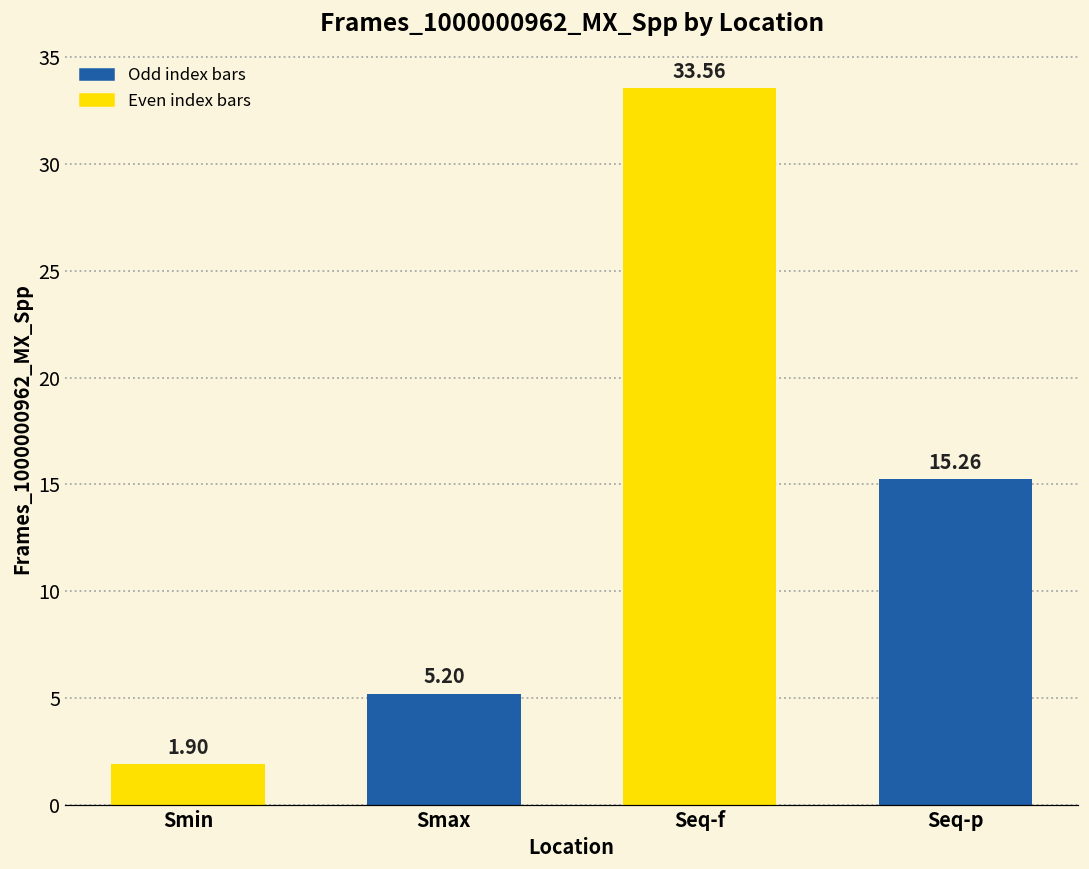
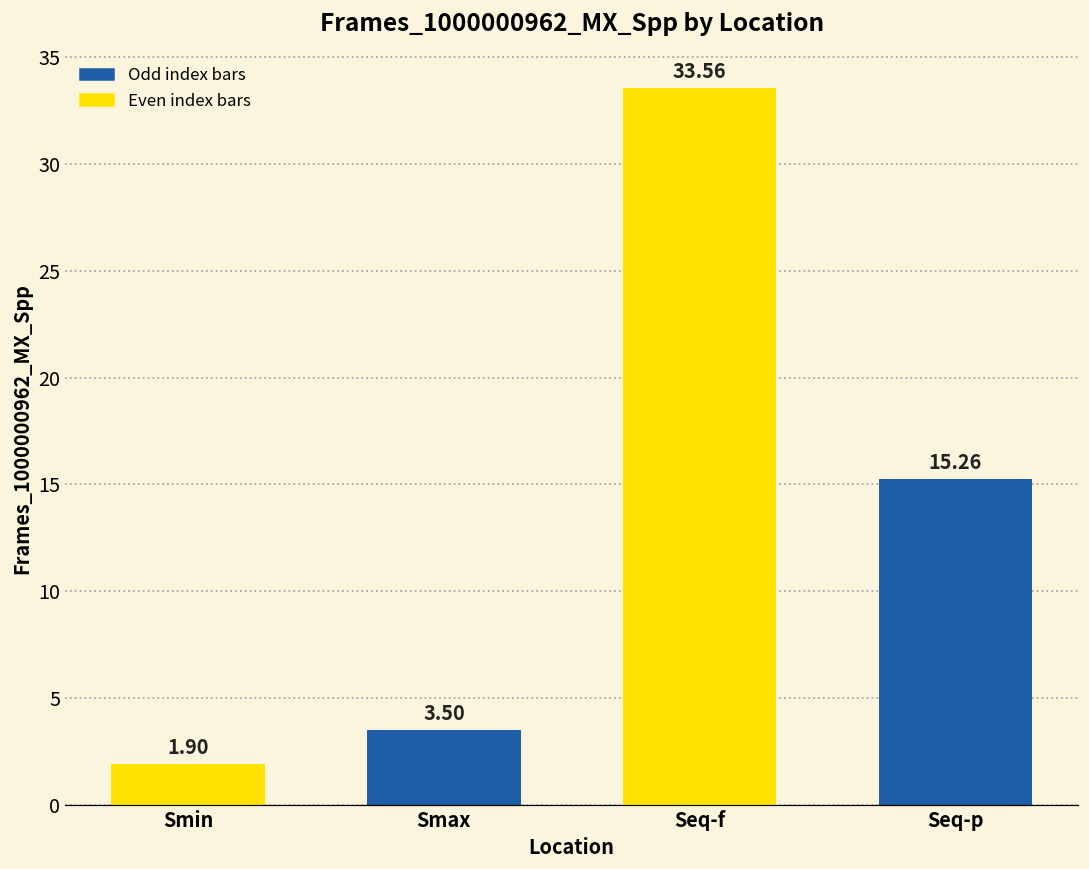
  {
    "Smin": 1.90,
-   "Smax": 5.20,
+   "Smax": 3.50,
    "Seq-f": 33.56,
    "Seq-p": 15.26
  }
